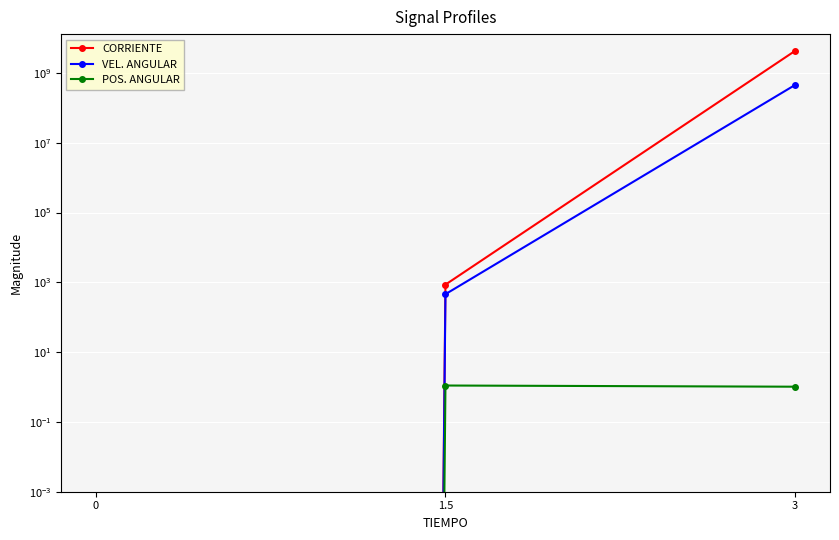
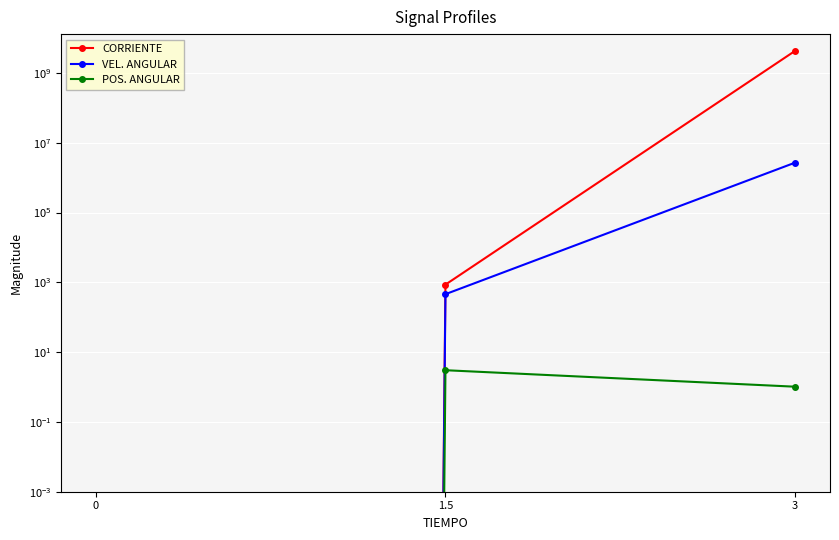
  {
    "CORRIENTE": {
      "1.5": 900,
      "3": 4000000000
    },
    "VEL. ANGULAR": {
      "1.5": 500,
-     "3": 500000000
+     "3": 3000000
    },
    "POS. ANGULAR": {
-     "1.5": 1.1,
+     "1.5": 3,
      "3": 1.0
    }
  }
